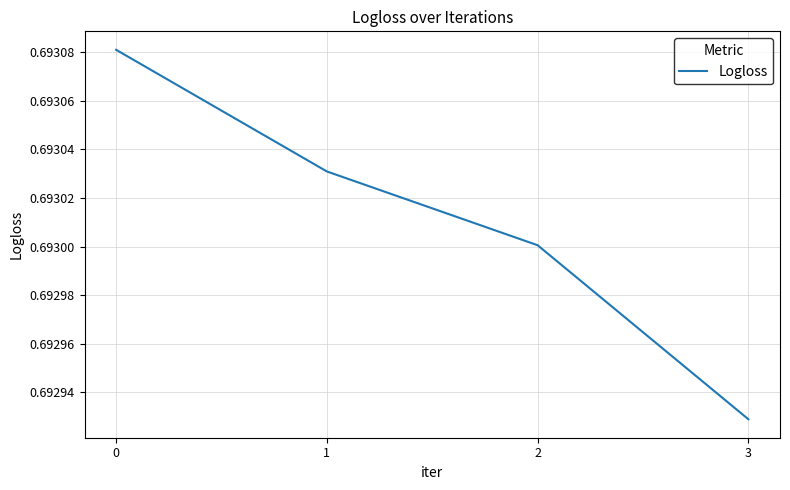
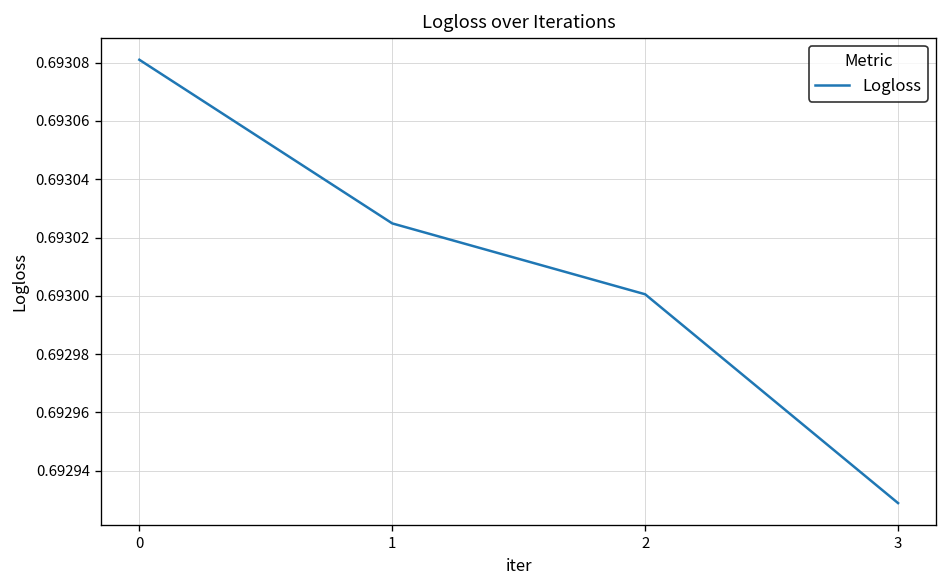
  {
    "0": 0.693081,
-   "1": 0.693031,
+   "1": 0.693025,
    "2": 0.693001,
    "3": 0.692929
  }
